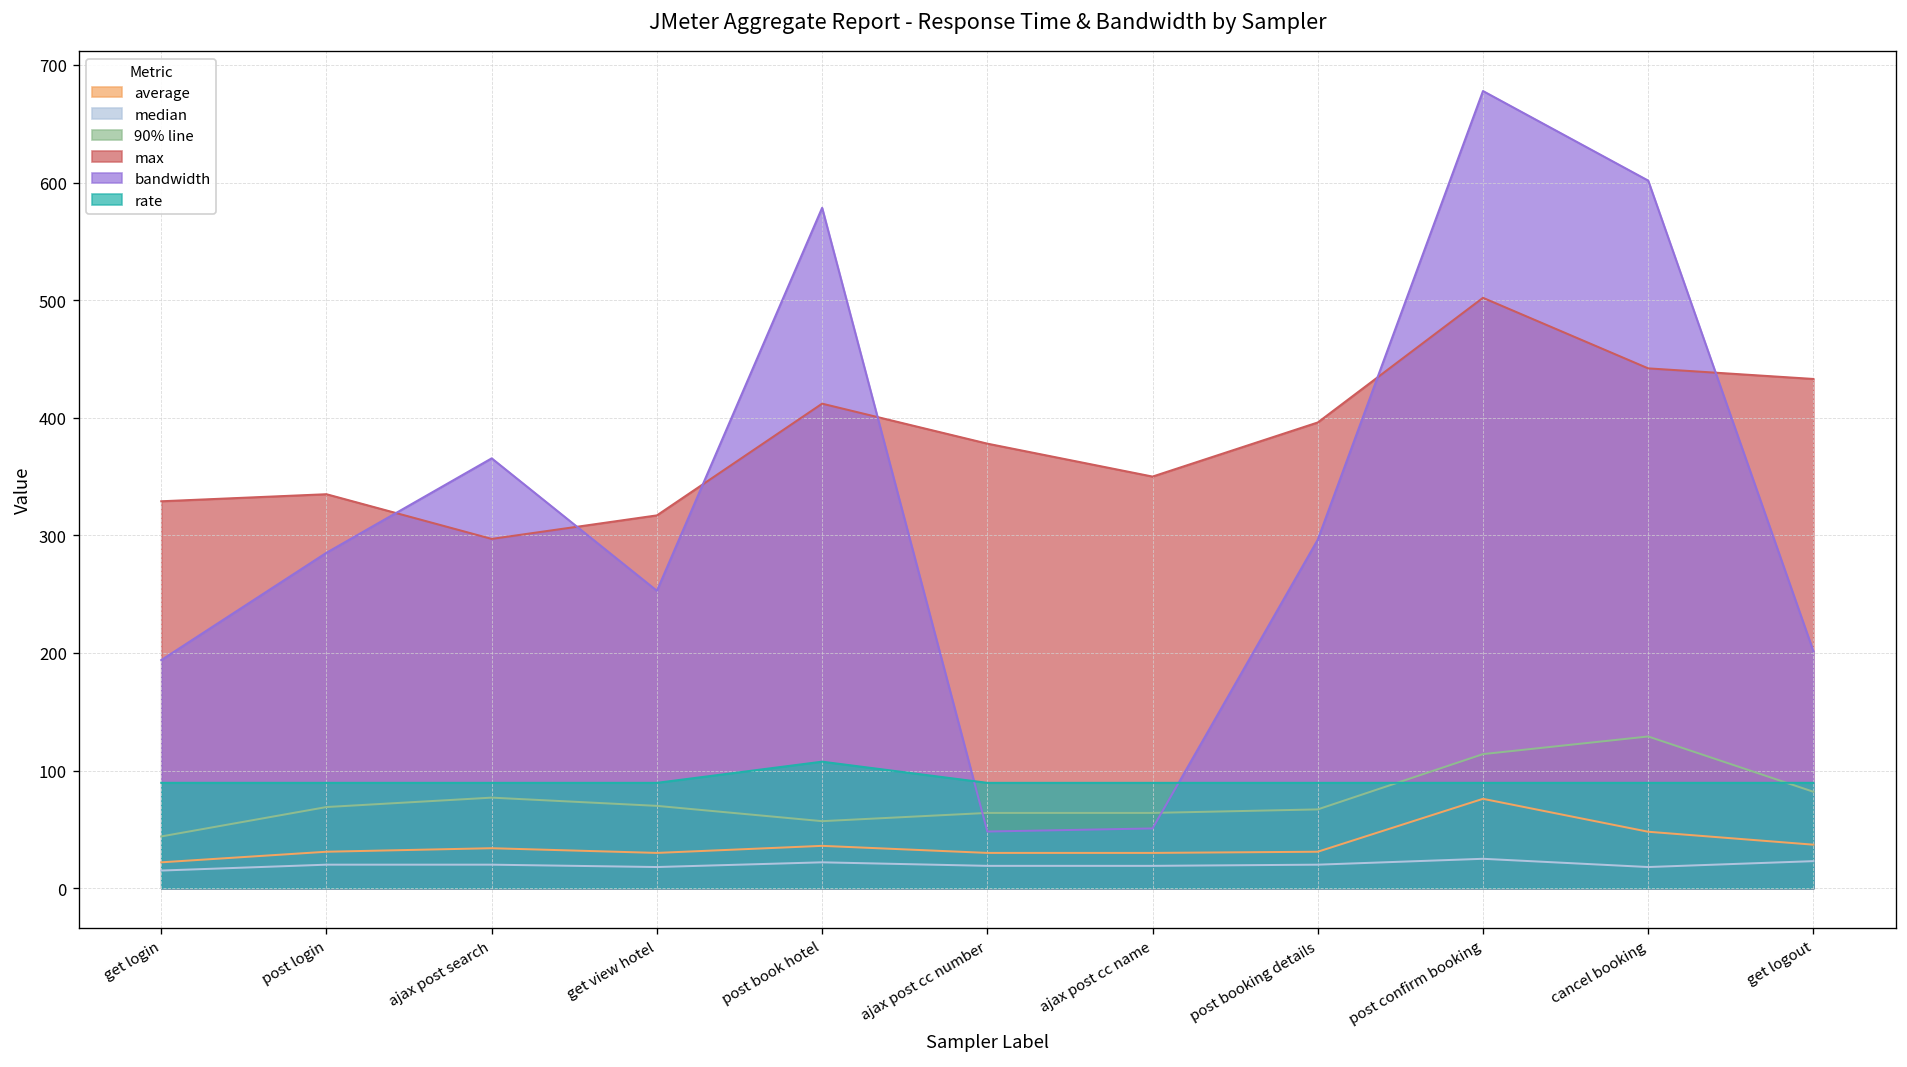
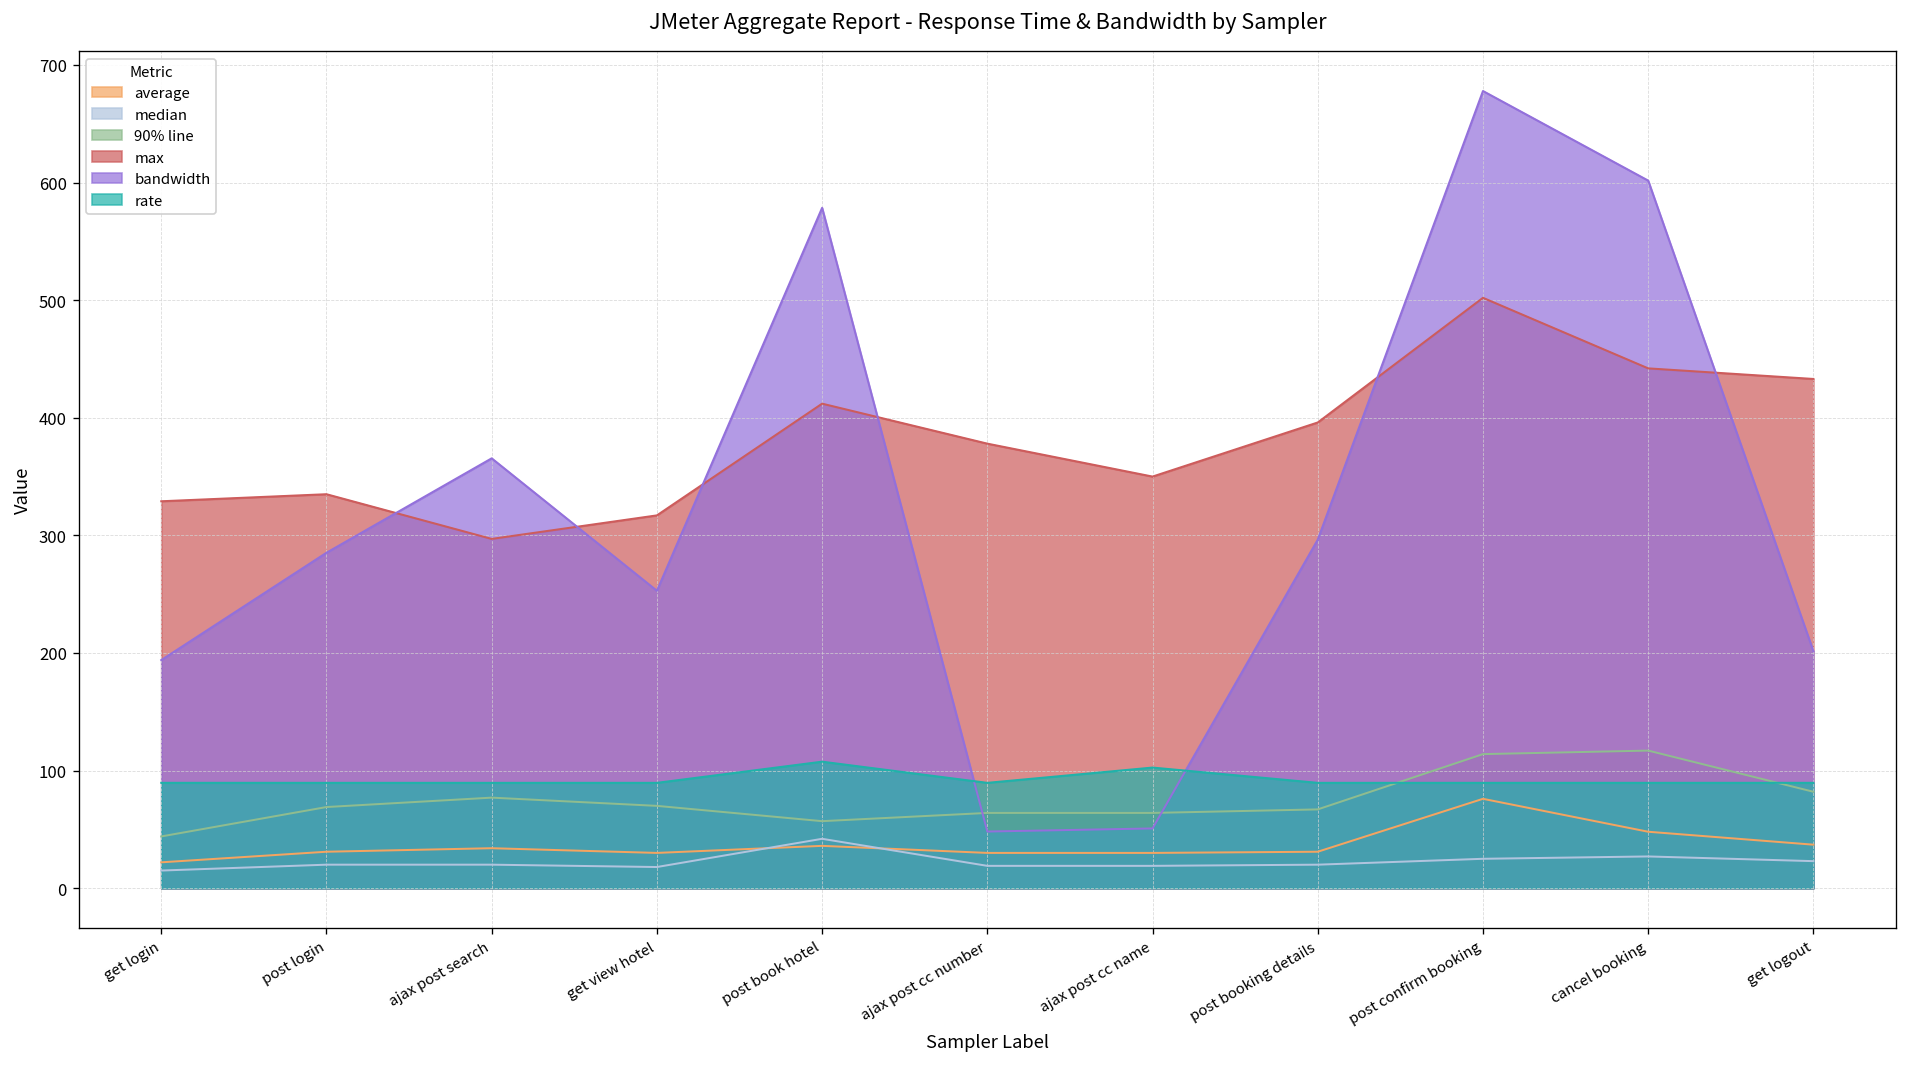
  {
    "average": {
      "get login": 20,
      "post login": 30,
      "ajax post search": 30,
      "get view hotel": 30,
      "post book hotel": 40,
      "ajax post cc number": 30,
      "ajax post cc name": 30,
      "post booking details": 30,
      "post confirm booking": 80,
      "cancel booking": 50,
      "get logout": 40
    },
    "median": {
      "get login": 20,
      "post login": 20,
      "ajax post search": 20,
      "get view hotel": 20,
-     "post book hotel": 20,
+     "post book hotel": 40,
      "ajax post cc number": 20,
      "ajax post cc name": 20,
      "post booking details": 20,
      "post confirm booking": 30,
-     "cancel booking": 20,
+     "cancel booking": 30,
      "get logout": 20
    },
    "90% line": {
      "get login": 40,
      "post login": 70,
      "ajax post search": 80,
      "get view hotel": 70,
      "post book hotel": 60,
      "ajax post cc number": 60,
      "ajax post cc name": 60,
      "post booking details": 70,
      "post confirm booking": 110,
-     "cancel booking": 130,
+     "cancel booking": 120,
      "get logout": 80
    },
    "max": {
      "get login": 330,
      "post login": 340,
      "ajax post search": 300,
      "get view hotel": 320,
      "post book hotel": 410,
      "ajax post cc number": 380,
      "ajax post cc name": 350,
      "post booking details": 400,
      "post confirm booking": 500,
      "cancel booking": 440,
      "get logout": 430
    },
    "bandwidth": {
      "get login": 190,
      "post login": 290,
      "ajax post search": 370,
      "get view hotel": 250,
      "post book hotel": 580,
      "ajax post cc number": 50,
      "ajax post cc name": 50,
      "post booking details": 300,
      "post confirm booking": 680,
      "cancel booking": 600,
      "get logout": 200
    },
    "rate": {
      "get login": 90,
      "post login": 90,
      "ajax post search": 90,
      "get view hotel": 90,
      "post book hotel": 110,
      "ajax post cc number": 90,
-     "ajax post cc name": 90,
+     "ajax post cc name": 100,
      "post booking details": 90,
      "post confirm booking": 90,
      "cancel booking": 90,
      "get logout": 90
    }
  }
